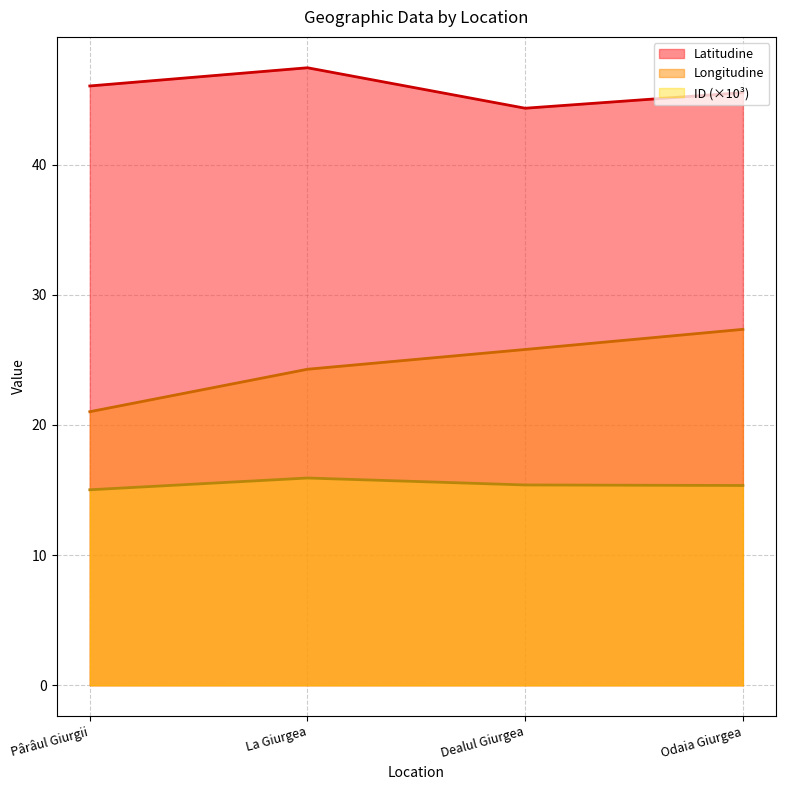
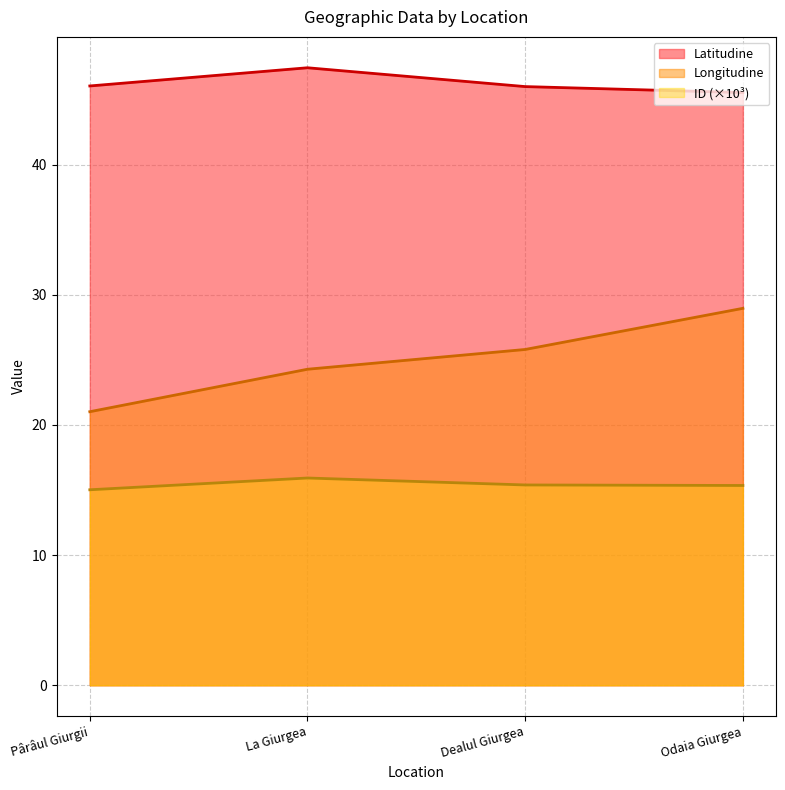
  {
    "Latitudine": {
      "Pârâul Giurgii": 46.0,
      "La Giurgea": 47.4,
-     "Dealul Giurgea": 44.3
+     "Dealul Giurgea": 46.0
    },
    "Longitudine": {
      "Pârâul Giurgii": 21.0,
      "La Giurgea": 24.3,
      "Dealul Giurgea": 25.8,
-     "Odaia Giurgea": 27.3
+     "Odaia Giurgea": 29.0
    },
    "ID (×10³)": {
      "Pârâul Giurgii": 15.0,
      "La Giurgea": 15.9,
      "Dealul Giurgea": 15.4,
      "Odaia Giurgea": 15.3
    }
  }
